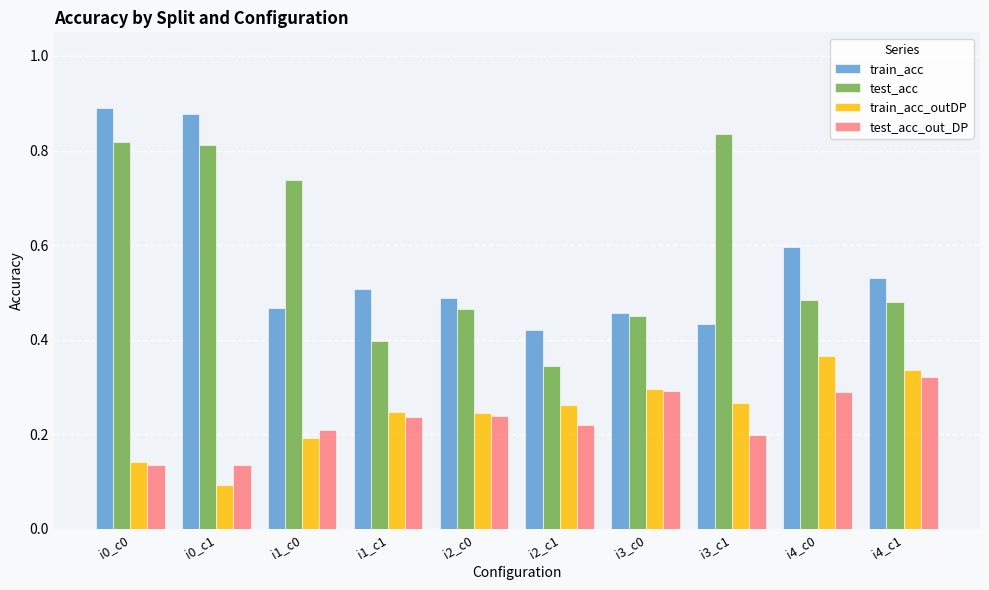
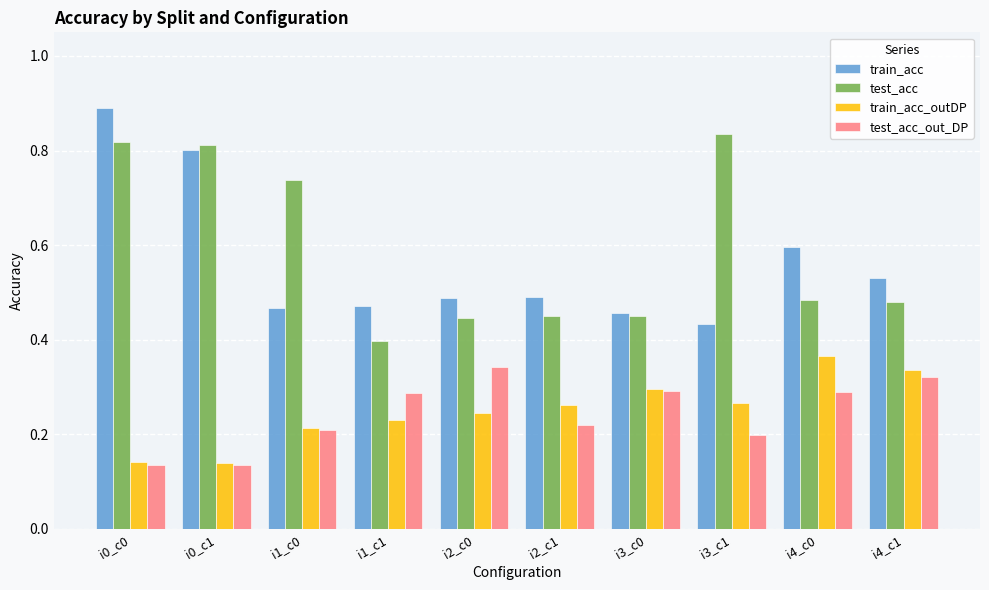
  {
    "train_acc": {
      "i0_c0": 0.89,
-     "i0_c1": 0.88,
+     "i0_c1": 0.80,
      "i1_c0": 0.47,
-     "i1_c1": 0.51,
+     "i1_c1": 0.47,
      "i2_c0": 0.49,
-     "i2_c1": 0.42,
+     "i2_c1": 0.49,
      "i3_c0": 0.46,
      "i3_c1": 0.43,
      "i4_c0": 0.60,
      "i4_c1": 0.53
    },
    "test_acc": {
      "i0_c0": 0.82,
      "i0_c1": 0.81,
      "i1_c0": 0.74,
      "i1_c1": 0.40,
-     "i2_c0": 0.47,
-     "i2_c1": 0.35,
+     "i2_c0": 0.45,
+     "i2_c1": 0.45,
      "i3_c0": 0.45,
      "i3_c1": 0.84,
      "i4_c0": 0.48,
      "i4_c1": 0.48
    },
    "train_acc_outDP": {
      "i0_c0": 0.14,
-     "i0_c1": 0.09,
-     "i1_c0": 0.19,
-     "i1_c1": 0.25,
+     "i0_c1": 0.14,
+     "i1_c0": 0.21,
+     "i1_c1": 0.23,
      "i2_c0": 0.24,
      "i2_c1": 0.26,
      "i3_c0": 0.30,
      "i3_c1": 0.27,
      "i4_c0": 0.37,
      "i4_c1": 0.34
    },
    "test_acc_out_DP": {
      "i0_c0": 0.14,
      "i0_c1": 0.14,
      "i1_c0": 0.21,
-     "i1_c1": 0.24,
-     "i2_c0": 0.24,
+     "i1_c1": 0.29,
+     "i2_c0": 0.34,
      "i2_c1": 0.22,
      "i3_c0": 0.29,
      "i3_c1": 0.20,
      "i4_c0": 0.29,
      "i4_c1": 0.32
    }
  }
